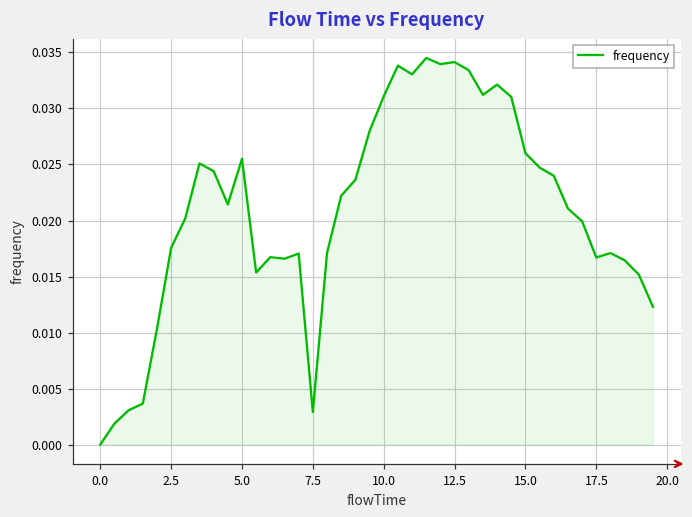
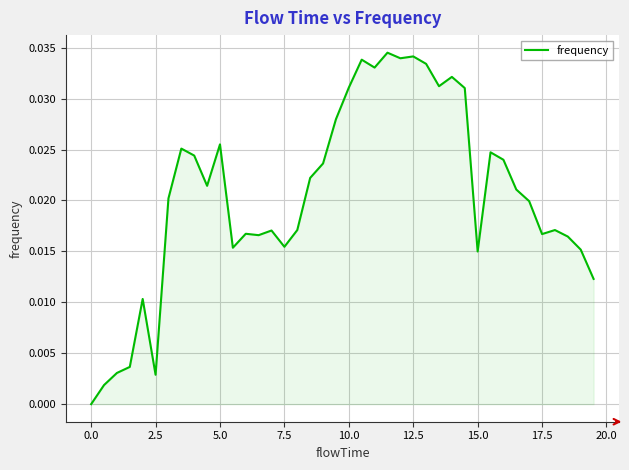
  {
    "0.0": 0.0000,
-   "2.5": 0.0176,
+   "2.5": 0.0029,
    "5.0": 0.0255,
-   "7.5": 0.0029,
+   "7.5": 0.0154,
    "10.0": 0.0311,
    "12.5": 0.0341,
-   "15.0": 0.0260,
+   "15.0": 0.0150,
    "17.5": 0.0167
  }
